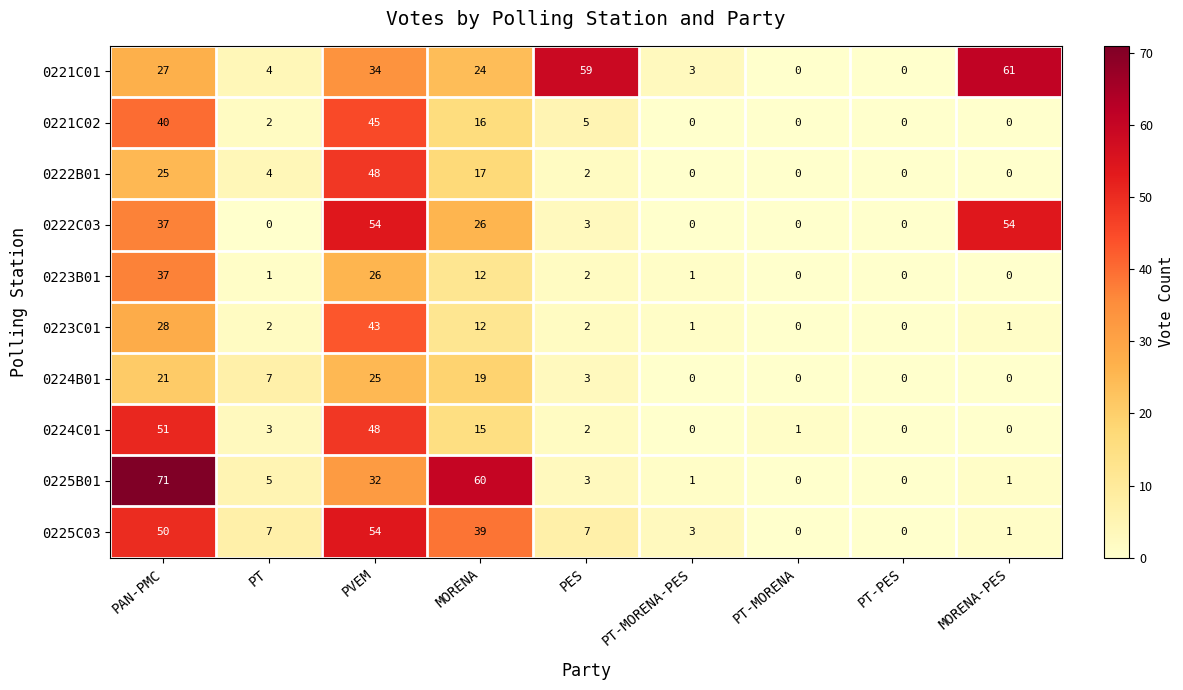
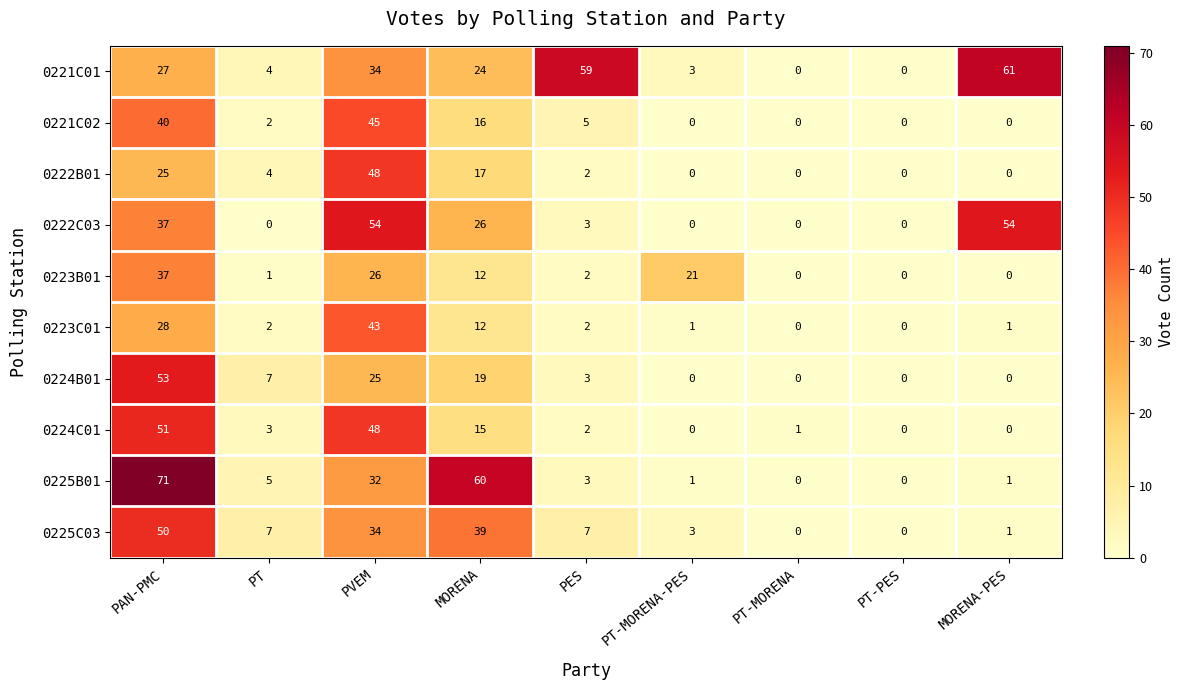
  {
    "0221C01": {
      "PAN-PMC": 27,
      "PT": 4,
      "PVEM": 34,
      "MORENA": 24,
      "PES": 59,
      "PT-MORENA-PES": 3,
      "PT-MORENA": 0,
      "PT-PES": 0,
      "MORENA-PES": 61
    },
    "0221C02": {
      "PAN-PMC": 40,
      "PT": 2,
      "PVEM": 45,
      "MORENA": 16,
      "PES": 5,
      "PT-MORENA-PES": 0,
      "PT-MORENA": 0,
      "PT-PES": 0,
      "MORENA-PES": 0
    },
    "0222B01": {
      "PAN-PMC": 25,
      "PT": 4,
      "PVEM": 48,
      "MORENA": 17,
      "PES": 2,
      "PT-MORENA-PES": 0,
      "PT-MORENA": 0,
      "PT-PES": 0,
      "MORENA-PES": 0
    },
    "0222C03": {
      "PAN-PMC": 37,
      "PT": 0,
      "PVEM": 54,
      "MORENA": 26,
      "PES": 3,
      "PT-MORENA-PES": 0,
      "PT-MORENA": 0,
      "PT-PES": 0,
      "MORENA-PES": 54
    },
    "0223B01": {
      "PAN-PMC": 37,
      "PT": 1,
      "PVEM": 26,
      "MORENA": 12,
      "PES": 2,
-     "PT-MORENA-PES": 1,
+     "PT-MORENA-PES": 21,
      "PT-MORENA": 0,
      "PT-PES": 0,
      "MORENA-PES": 0
    },
    "0223C01": {
      "PAN-PMC": 28,
      "PT": 2,
      "PVEM": 43,
      "MORENA": 12,
      "PES": 2,
      "PT-MORENA-PES": 1,
      "PT-MORENA": 0,
      "PT-PES": 0,
      "MORENA-PES": 1
    },
    "0224B01": {
-     "PAN-PMC": 21,
+     "PAN-PMC": 53,
      "PT": 7,
      "PVEM": 25,
      "MORENA": 19,
      "PES": 3,
      "PT-MORENA-PES": 0,
      "PT-MORENA": 0,
      "PT-PES": 0,
      "MORENA-PES": 0
    },
    "0224C01": {
      "PAN-PMC": 51,
      "PT": 3,
      "PVEM": 48,
      "MORENA": 15,
      "PES": 2,
      "PT-MORENA-PES": 0,
      "PT-MORENA": 1,
      "PT-PES": 0,
      "MORENA-PES": 0
    },
    "0225B01": {
      "PAN-PMC": 71,
      "PT": 5,
      "PVEM": 32,
      "MORENA": 60,
      "PES": 3,
      "PT-MORENA-PES": 1,
      "PT-MORENA": 0,
      "PT-PES": 0,
      "MORENA-PES": 1
    },
    "0225C03": {
      "PAN-PMC": 50,
      "PT": 7,
-     "PVEM": 54,
+     "PVEM": 34,
      "MORENA": 39,
      "PES": 7,
      "PT-MORENA-PES": 3,
      "PT-MORENA": 0,
      "PT-PES": 0,
      "MORENA-PES": 1
    }
  }
